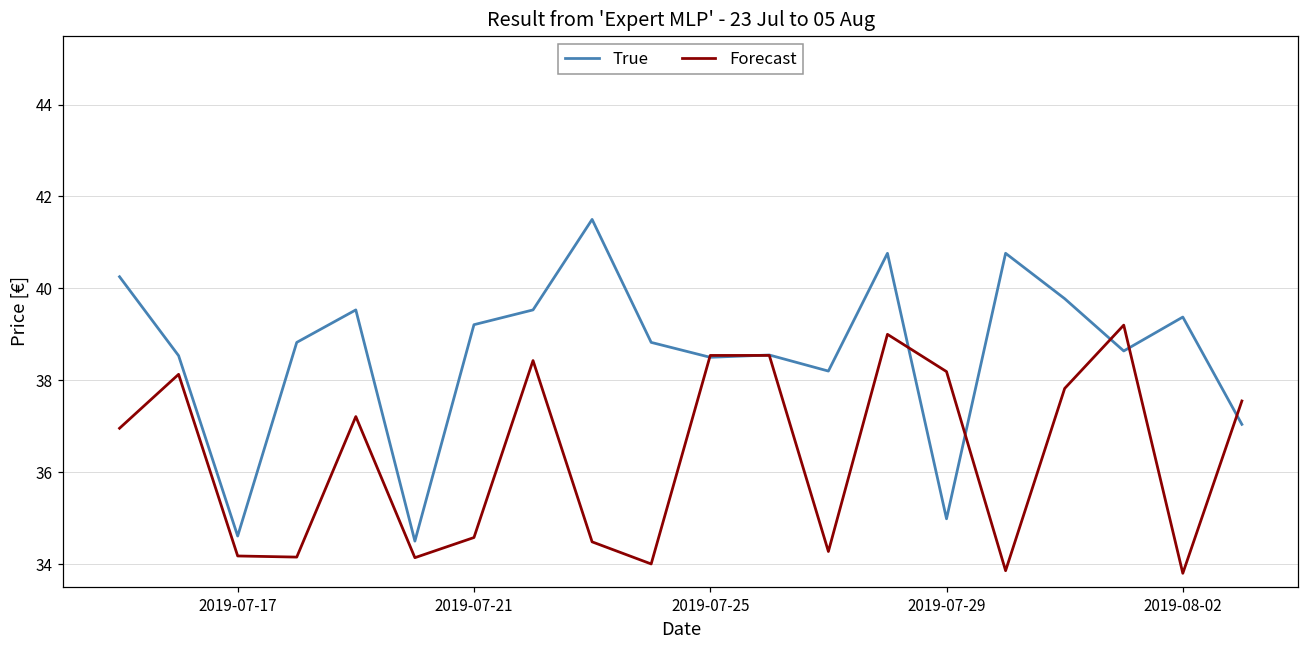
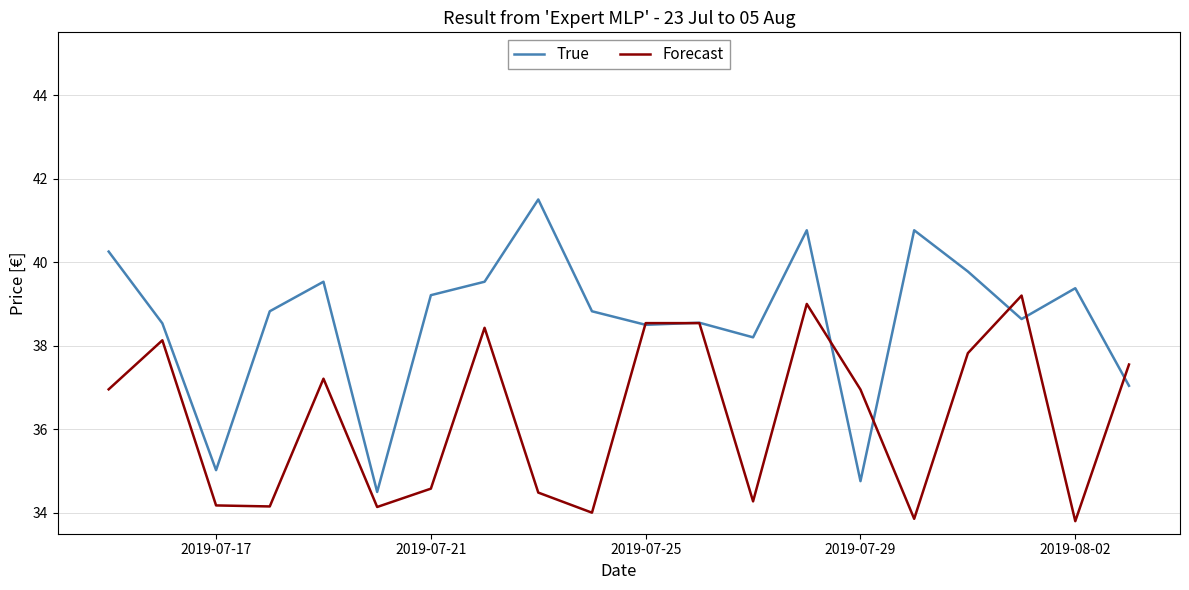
  {
    "True": {
-     "2019-07-17": 34.6,
+     "2019-07-17": 35.0,
      "2019-07-21": 39.2,
-     "2019-07-29": 35.0,
+     "2019-07-29": 34.8,
      "2019-08-02": 39.4
    },
    "Forecast": {
      "2019-07-17": 34.2,
      "2019-07-21": 34.6,
-     "2019-07-29": 38.2,
+     "2019-07-29": 37.0,
      "2019-08-02": 33.8
    }
  }
